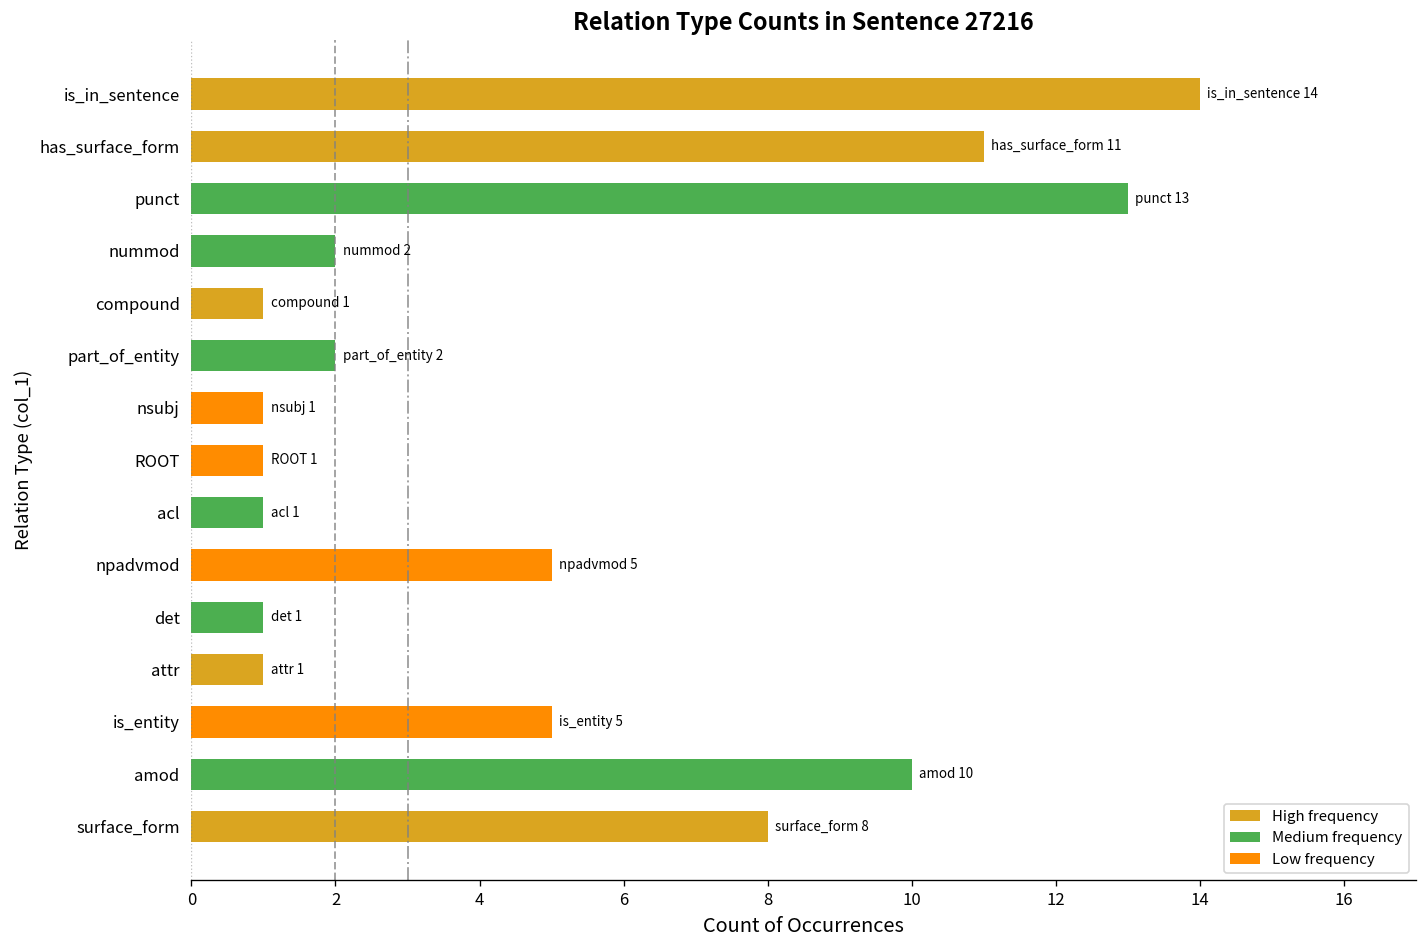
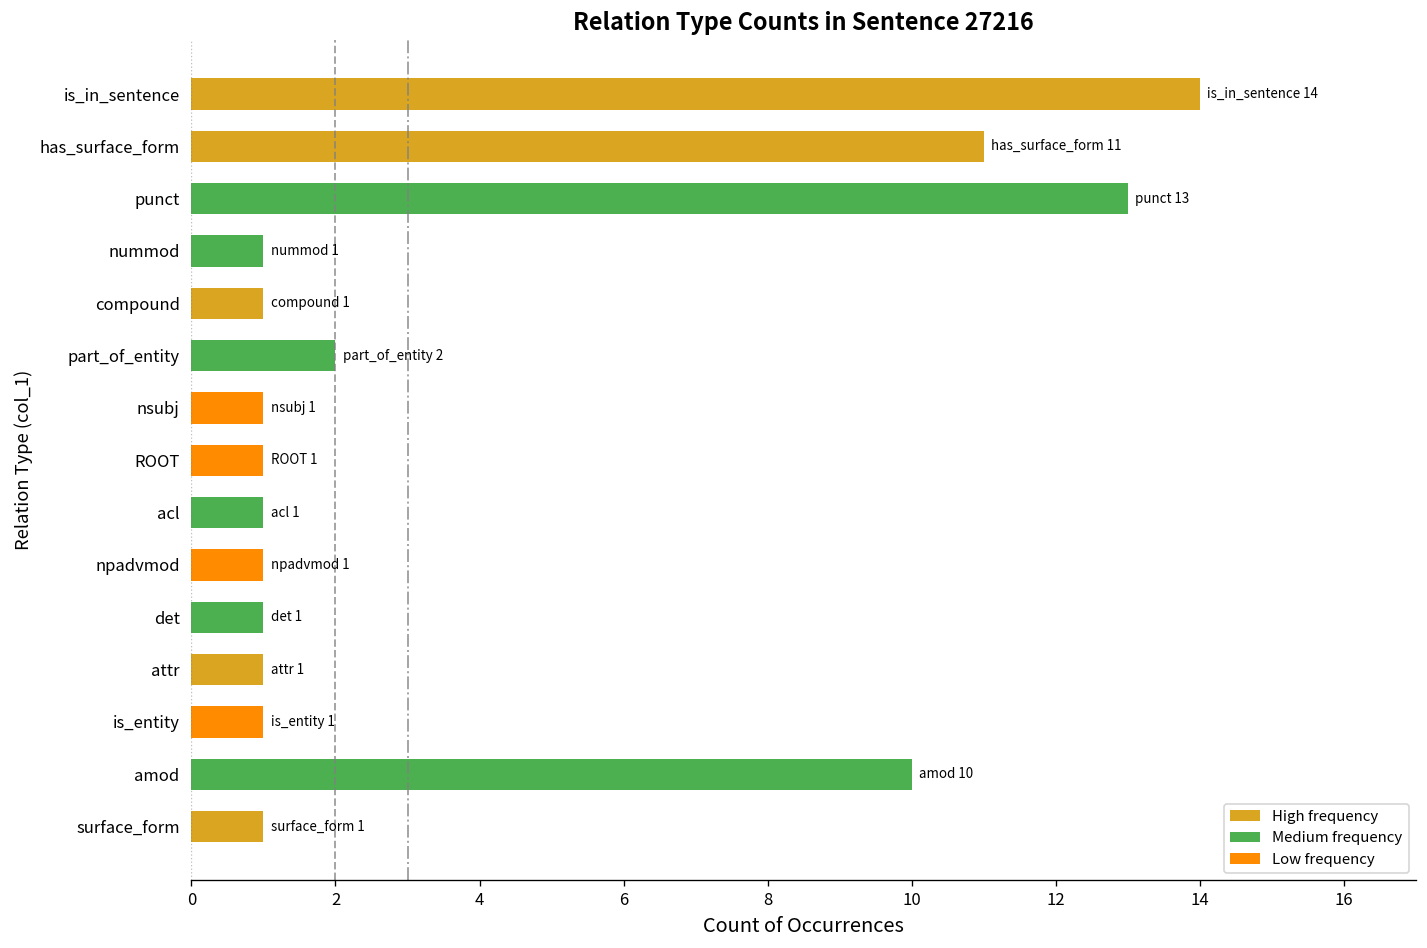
  {
    "is_in_sentence": 14,
    "has_surface_form": 11,
    "punct": 13,
-   "nummod": 2,
+   "nummod": 1,
    "compound": 1,
    "part_of_entity": 2,
    "nsubj": 1,
    "ROOT": 1,
    "acl": 1,
-   "npadvmod": 5,
+   "npadvmod": 1,
    "det": 1,
    "attr": 1,
-   "is_entity": 5,
+   "is_entity": 1,
    "amod": 10,
-   "surface_form": 8
+   "surface_form": 1
  }
